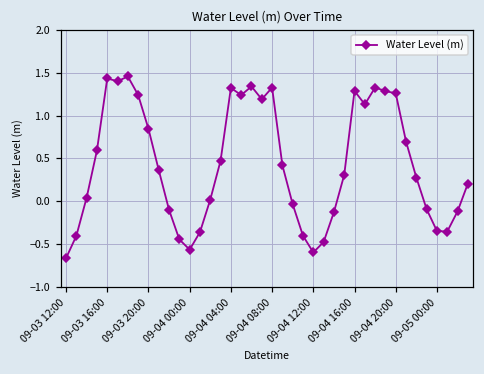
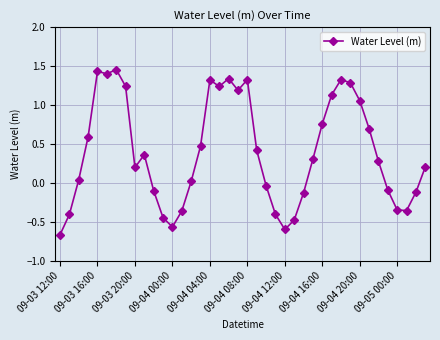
  {
    "09-03 12:00": -0.7,
    "09-03 16:00": 1.4,
-   "09-03 20:00": 0.8,
+   "09-03 20:00": 0.2,
    "09-04 00:00": -0.6,
    "09-04 04:00": 1.3,
    "09-04 08:00": 1.3,
    "09-04 12:00": -0.6,
-   "09-04 16:00": 1.3,
-   "09-04 20:00": 1.3,
+   "09-04 16:00": 0.8,
+   "09-04 20:00": 1.1,
    "09-05 00:00": -0.3
  }
